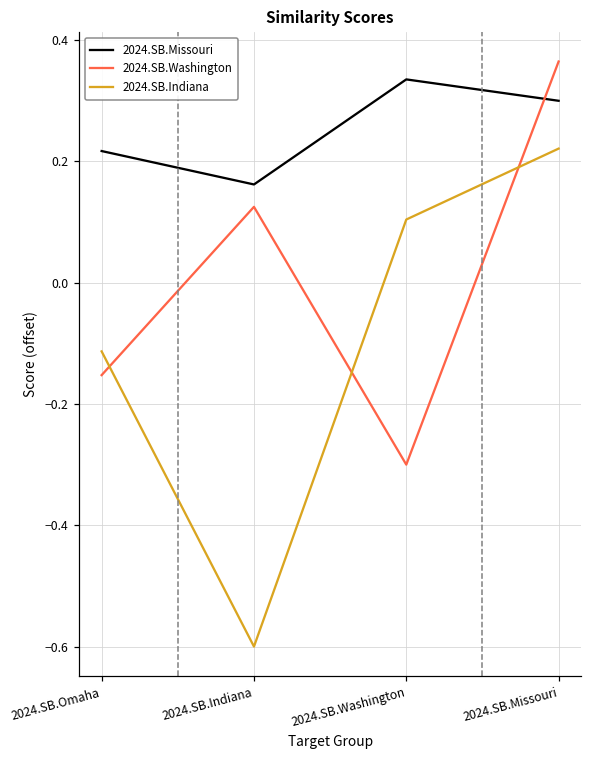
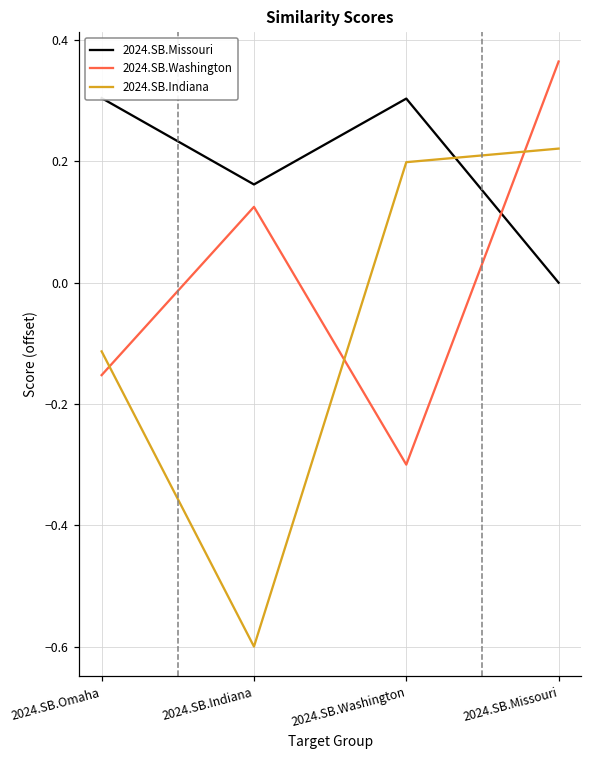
  {
    "2024.SB.Missouri": {
-     "2024.SB.Omaha": 0.22,
+     "2024.SB.Omaha": 0.30,
      "2024.SB.Indiana": 0.16,
-     "2024.SB.Washington": 0.34,
-     "2024.SB.Missouri": 0.3
+     "2024.SB.Washington": 0.30,
+     "2024.SB.Missouri": 0.0
    },
    "2024.SB.Washington": {
      "2024.SB.Omaha": -0.15,
      "2024.SB.Indiana": 0.13,
      "2024.SB.Washington": -0.30,
      "2024.SB.Missouri": 0.36
    },
    "2024.SB.Indiana": {
      "2024.SB.Omaha": -0.11,
      "2024.SB.Indiana": -0.60,
-     "2024.SB.Washington": 0.10,
+     "2024.SB.Washington": 0.20,
      "2024.SB.Missouri": 0.22
    }
  }
